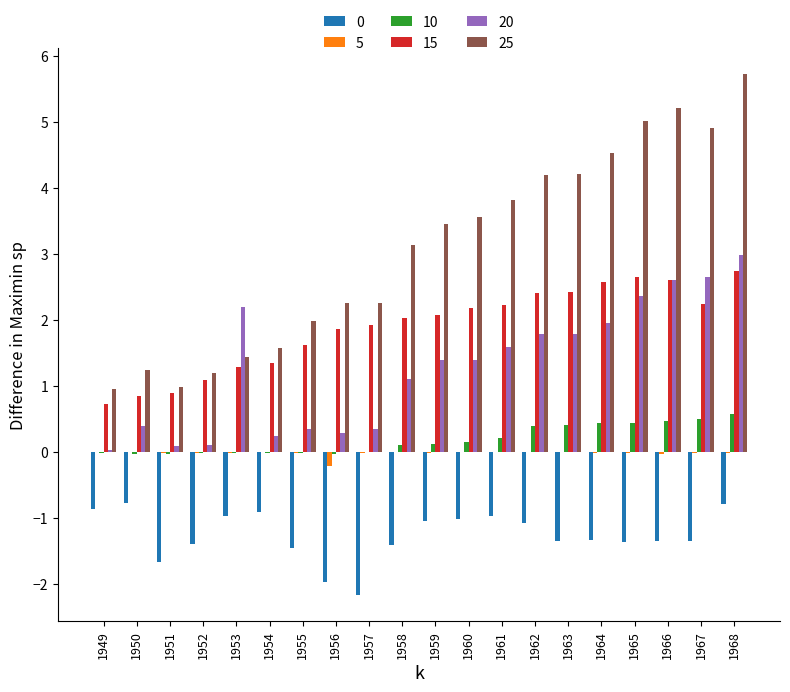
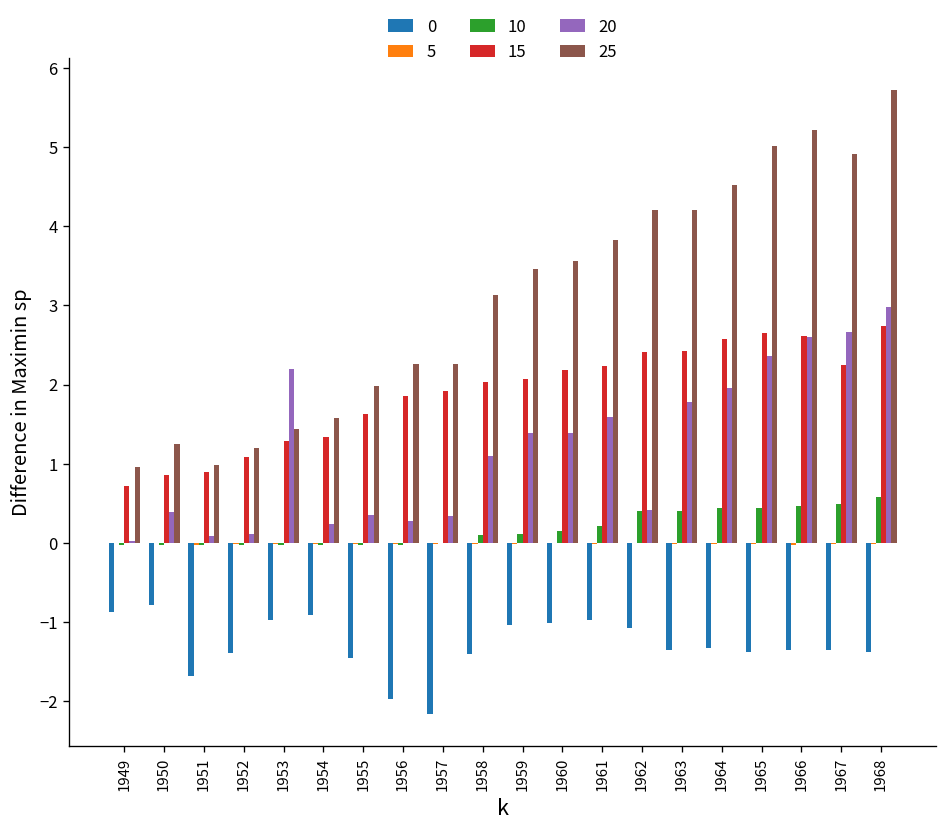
  {
    "0": {
      "1949": -0.9,
      "1950": -0.8,
      "1951": -1.7,
      "1952": -1.4,
      "1953": -1.0,
      "1954": -0.9,
      "1955": -1.5,
      "1956": -2.0,
      "1957": -2.2,
      "1958": -1.4,
      "1959": -1.0,
      "1960": -1.0,
      "1961": -1.0,
      "1962": -1.1,
      "1963": -1.3,
      "1964": -1.3,
      "1965": -1.4,
      "1966": -1.3,
      "1967": -1.3,
-     "1968": -0.8
+     "1968": -1.4
    },
    "5": {
-     "1956": -0.2
+     "1956": 0.0
    },
    "10": {
      "1958": 0.1,
      "1959": 0.1,
      "1960": 0.1,
      "1961": 0.2,
      "1962": 0.4,
      "1963": 0.4,
      "1964": 0.4,
      "1965": 0.4,
      "1966": 0.5,
      "1967": 0.5,
      "1968": 0.6
    },
    "15": {
      "1949": 0.7,
      "1950": 0.9,
      "1951": 0.9,
      "1952": 1.1,
      "1953": 1.3,
      "1954": 1.3,
      "1955": 1.6,
      "1956": 1.9,
      "1957": 1.9,
      "1958": 2.0,
      "1959": 2.1,
      "1960": 2.2,
      "1961": 2.2,
      "1962": 2.4,
      "1963": 2.4,
      "1964": 2.6,
      "1965": 2.6,
      "1966": 2.6,
      "1967": 2.2,
      "1968": 2.7
    },
    "20": {
      "1950": 0.4,
      "1951": 0.1,
      "1952": 0.1,
      "1953": 2.2,
      "1954": 0.2,
      "1955": 0.4,
      "1956": 0.3,
      "1957": 0.3,
      "1958": 1.1,
      "1959": 1.4,
      "1960": 1.4,
      "1961": 1.6,
-     "1962": 1.8,
+     "1962": 0.4,
      "1963": 1.8,
      "1964": 2.0,
      "1965": 2.4,
      "1966": 2.6,
      "1967": 2.7,
      "1968": 3.0
    },
    "25": {
      "1949": 1.0,
      "1950": 1.2,
      "1951": 1.0,
      "1952": 1.2,
      "1953": 1.4,
      "1954": 1.6,
      "1955": 2.0,
      "1956": 2.3,
      "1957": 2.3,
      "1958": 3.1,
      "1959": 3.5,
      "1960": 3.6,
      "1961": 3.8,
      "1962": 4.2,
      "1963": 4.2,
      "1964": 4.5,
      "1965": 5.0,
      "1966": 5.2,
      "1967": 4.9,
      "1968": 5.7
    }
  }
